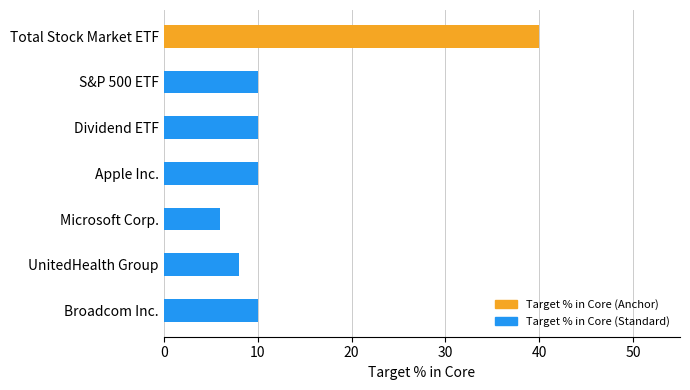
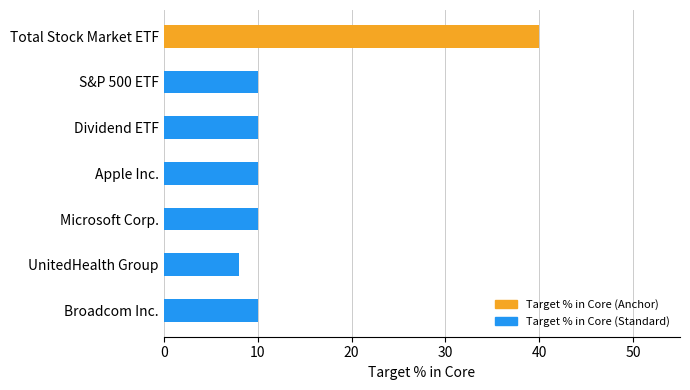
  {
    "Total Stock Market ETF": 40,
    "S&P 500 ETF": 10,
    "Dividend ETF": 10,
    "Apple Inc.": 10,
-   "Microsoft Corp.": 6,
+   "Microsoft Corp.": 10,
    "UnitedHealth Group": 8,
    "Broadcom Inc.": 10
  }
